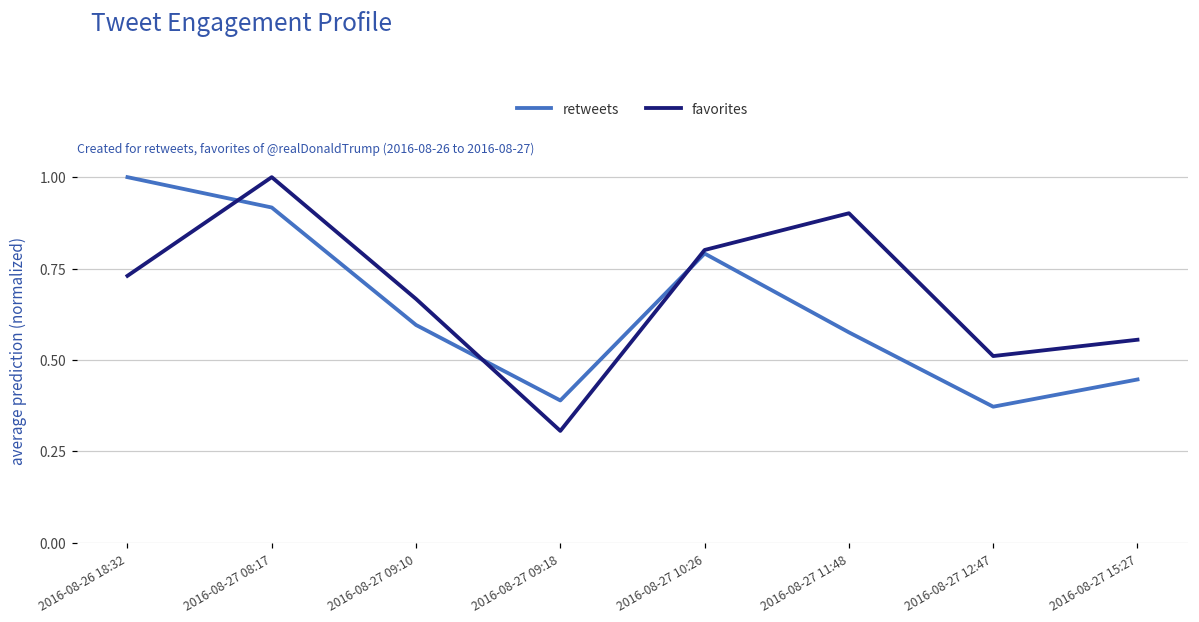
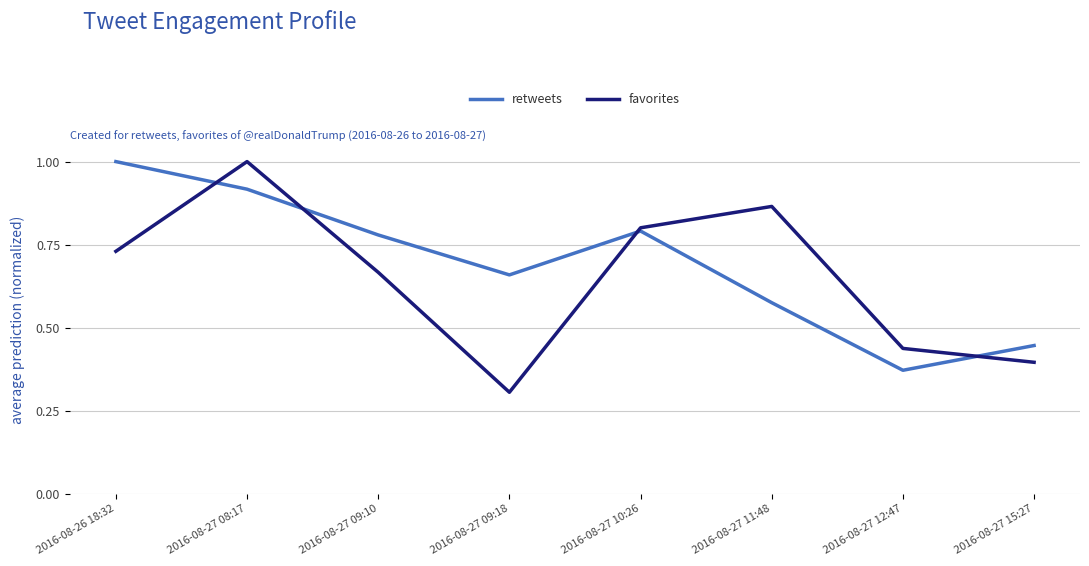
  {
    "retweets": {
      "2016-08-26 18:32": 1.00,
      "2016-08-27 08:17": 0.92,
-     "2016-08-27 09:10": 0.60,
-     "2016-08-27 09:18": 0.39,
+     "2016-08-27 09:10": 0.78,
+     "2016-08-27 09:18": 0.66,
      "2016-08-27 10:26": 0.79,
      "2016-08-27 11:48": 0.58,
      "2016-08-27 12:47": 0.37,
      "2016-08-27 15:27": 0.45
    },
    "favorites": {
      "2016-08-26 18:32": 0.73,
      "2016-08-27 08:17": 1.00,
      "2016-08-27 09:10": 0.67,
      "2016-08-27 09:18": 0.31,
      "2016-08-27 10:26": 0.80,
-     "2016-08-27 11:48": 0.90,
-     "2016-08-27 12:47": 0.51,
-     "2016-08-27 15:27": 0.56
+     "2016-08-27 11:48": 0.87,
+     "2016-08-27 12:47": 0.44,
+     "2016-08-27 15:27": 0.40
    }
  }
